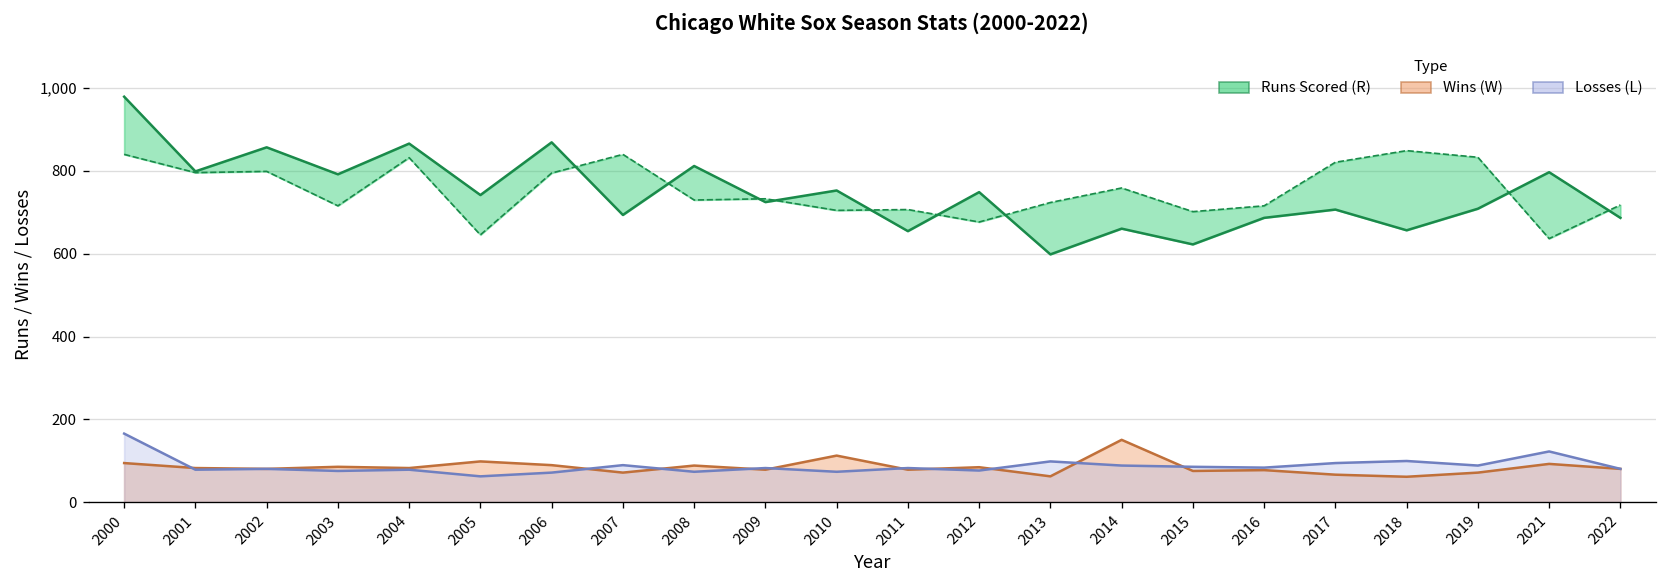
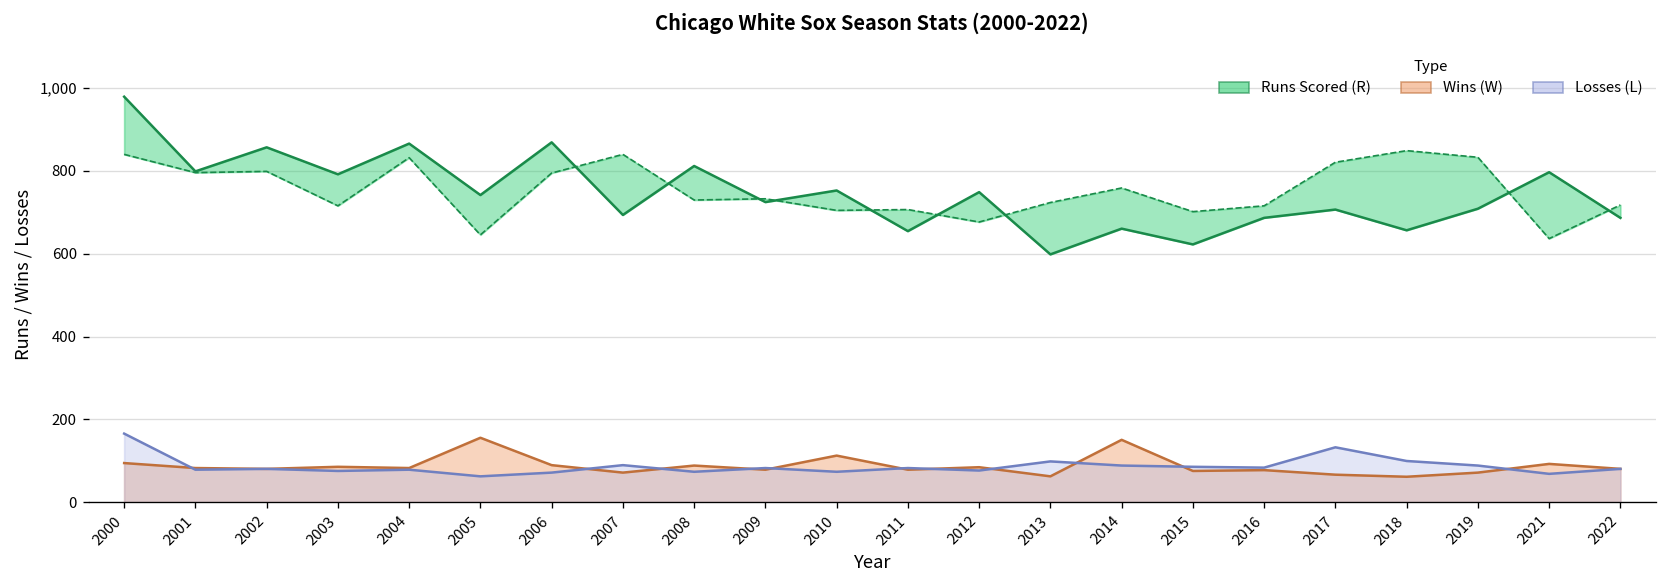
  {
    "Wins (W)": {
      "2000": 100,
      "2003": 90,
-     "2005": 100,
+     "2005": 160,
      "2006": 90,
      "2007": 70,
      "2008": 90,
      "2010": 110,
      "2012": 90,
      "2013": 60,
      "2014": 150,
      "2015": 80,
      "2017": 70,
      "2018": 60,
      "2019": 70,
      "2021": 90
    },
    "Losses (L)": {
      "2000": 170,
      "2003": 80,
      "2005": 60,
      "2006": 70,
      "2007": 90,
      "2008": 70,
      "2010": 70,
      "2012": 80,
      "2013": 100,
      "2014": 90,
      "2015": 90,
-     "2017": 100,
+     "2017": 130,
      "2018": 100,
      "2019": 90,
-     "2021": 120
+     "2021": 70
    }
  }
